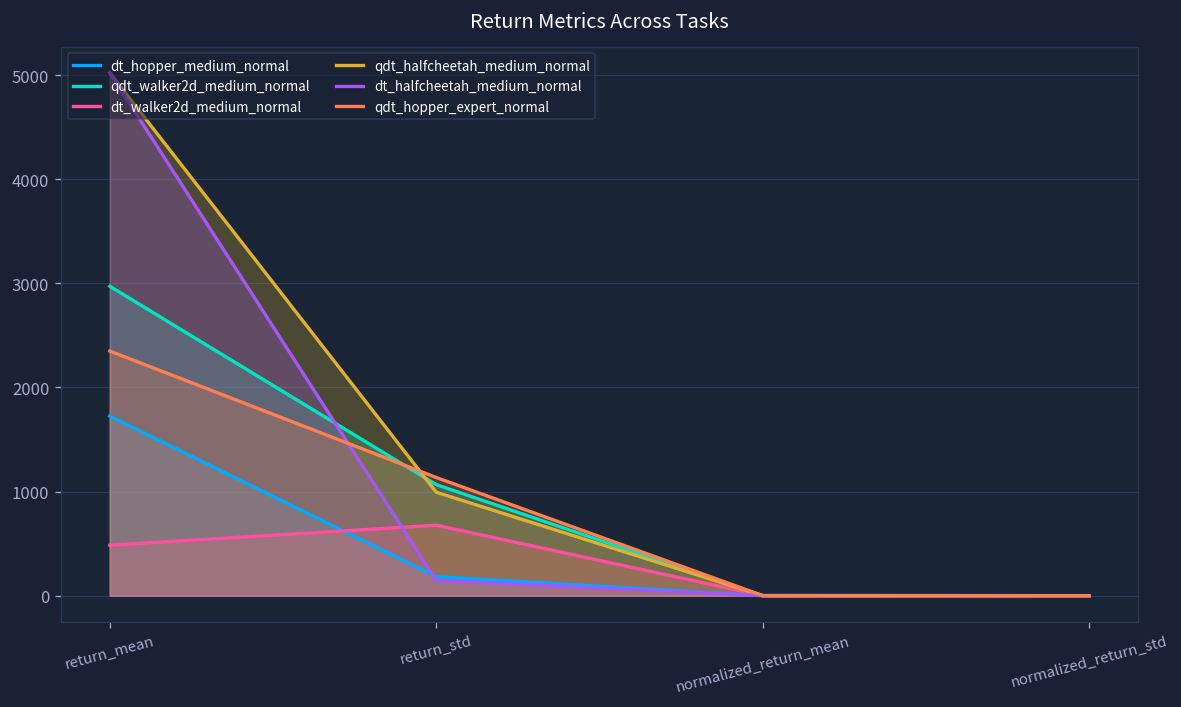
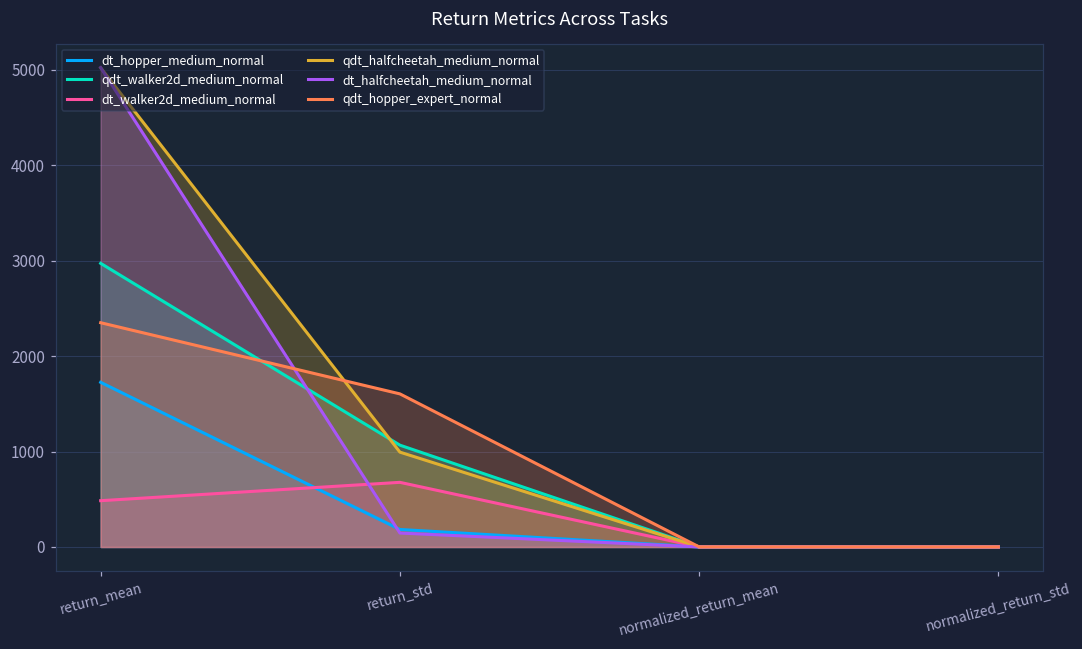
  {
    "dt_hopper_medium_normal": {
      "return_mean": 1700,
      "return_std": 200
    },
    "qdt_walker2d_medium_normal": {
      "return_mean": 3000,
      "return_std": 1100
    },
    "dt_walker2d_medium_normal": {
      "return_mean": 500,
      "return_std": 700
    },
    "qdt_halfcheetah_medium_normal": {
      "return_std": 1000
    },
    "dt_halfcheetah_medium_normal": {
      "return_std": 100
    },
    "qdt_hopper_expert_normal": {
      "return_mean": 2300,
-     "return_std": 1100
+     "return_std": 1600
    }
  }
